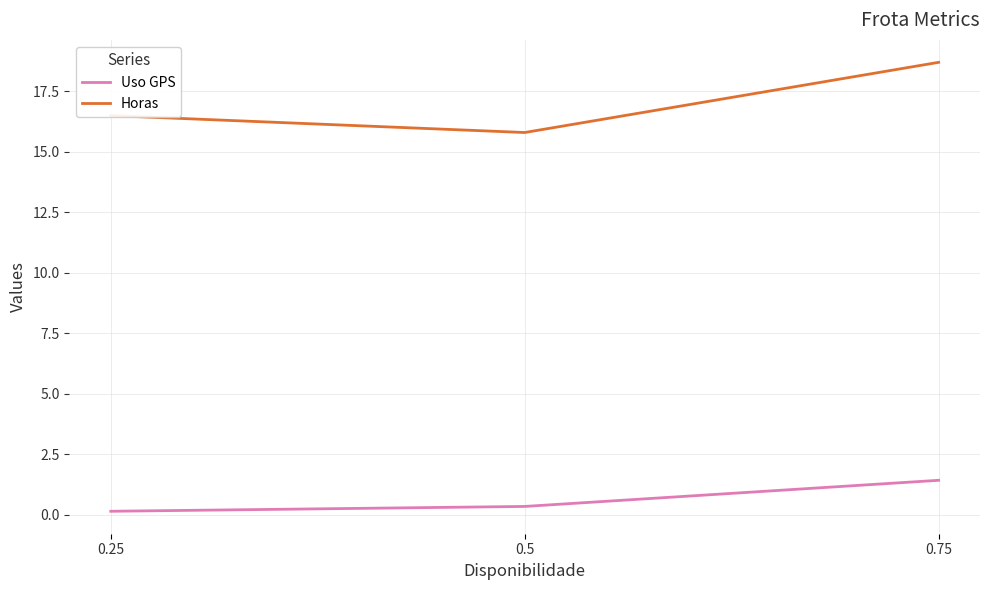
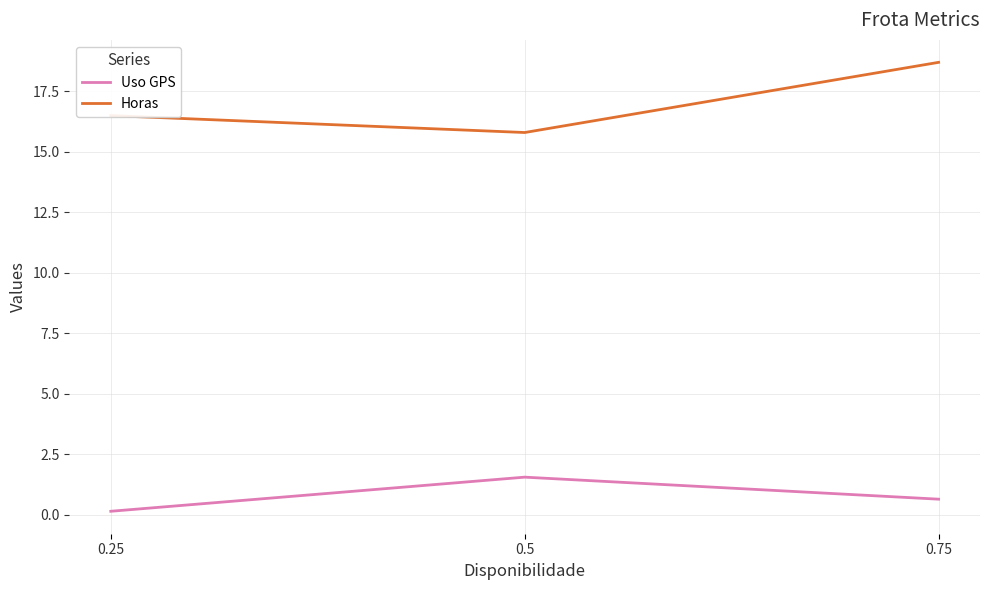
  {
    "Uso GPS": {
      "0.25": 0.2,
-     "0.5": 0.4,
-     "0.75": 1.4
+     "0.5": 1.6,
+     "0.75": 0.7
    },
    "Horas": {
      "0.5": 15.8,
      "0.75": 18.7
    }
  }
